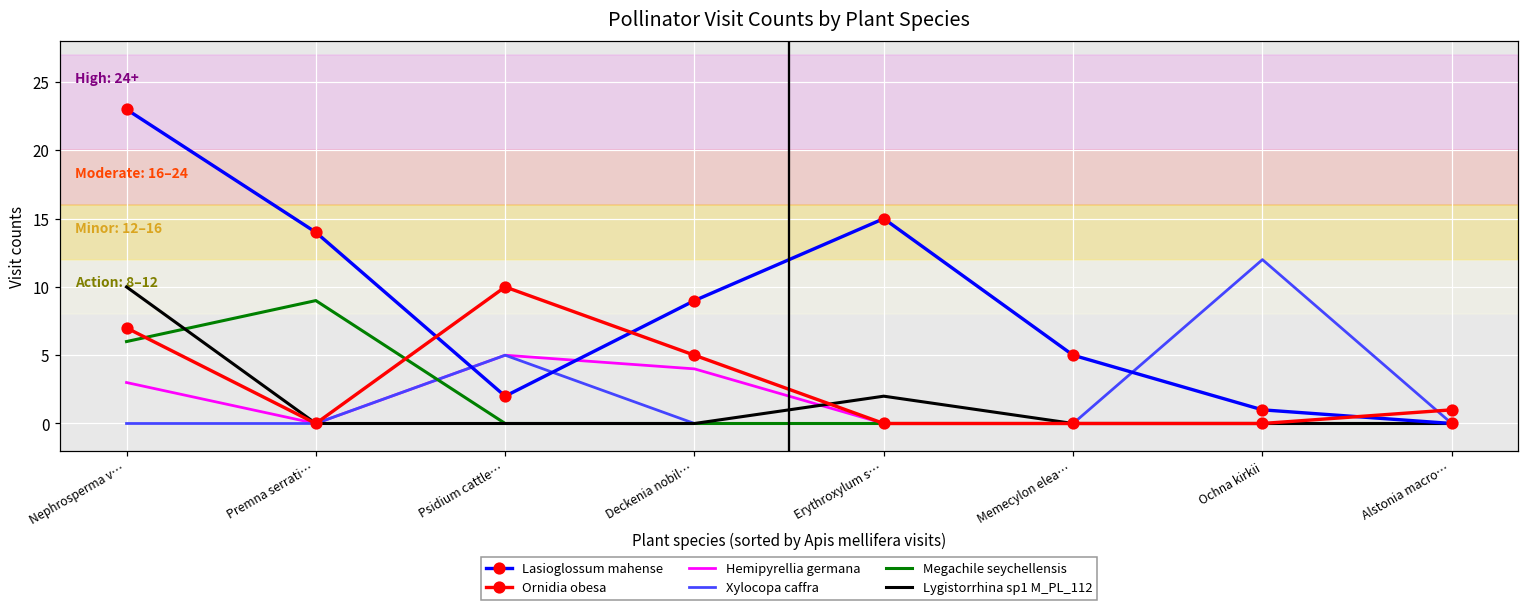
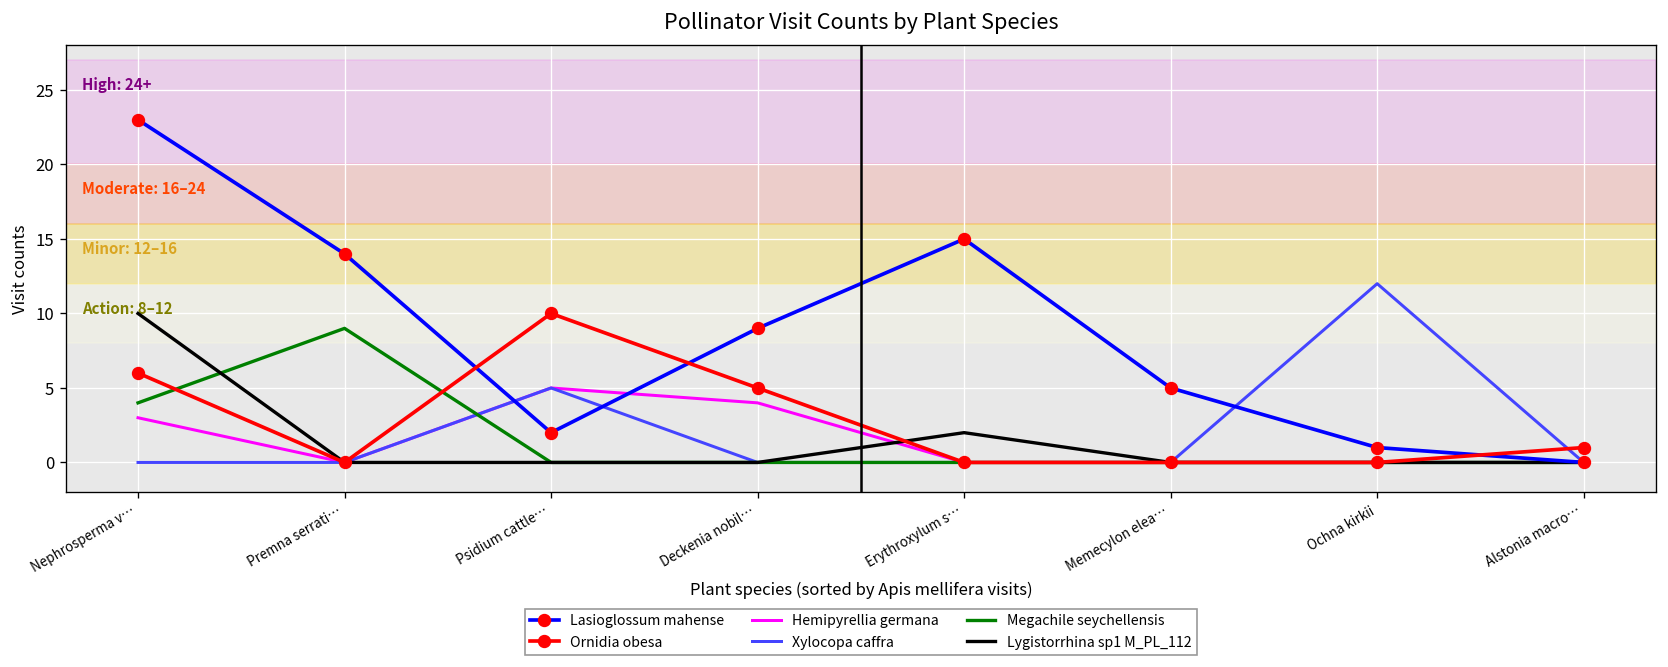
  {
    "Lasioglossum mahense": {
      "Premna serrati…": 14,
      "Psidium cattle…": 2,
      "Deckenia nobil…": 9,
      "Erythroxylum s…": 15,
      "Memecylon elea…": 5,
      "Ochna kirkii": 1
    },
    "Ornidia obesa": {
-     "Nephrosperma v…": 7,
+     "Nephrosperma v…": 6,
      "Psidium cattle…": 10,
      "Deckenia nobil…": 5,
      "Alstonia macro…": 1
    },
    "Hemipyrellia germana": {
      "Nephrosperma v…": 3,
      "Deckenia nobil…": 4
    },
    "Xylocopa caffra": {
      "Nephrosperma v…": 0,
      "Ochna kirkii": 12
    },
    "Megachile seychellensis": {
-     "Nephrosperma v…": 6,
+     "Nephrosperma v…": 4,
      "Premna serrati…": 9
    },
    "Lygistorrhina sp1 M_PL_112": {
      "Erythroxylum s…": 2
    }
  }
